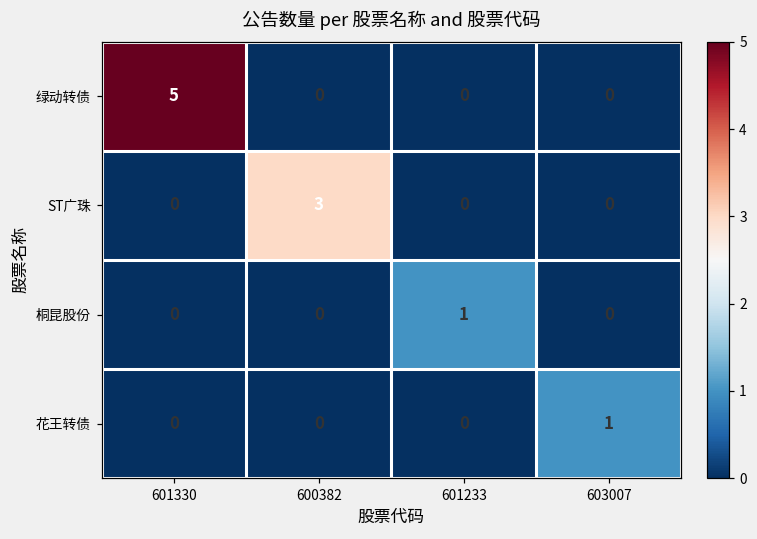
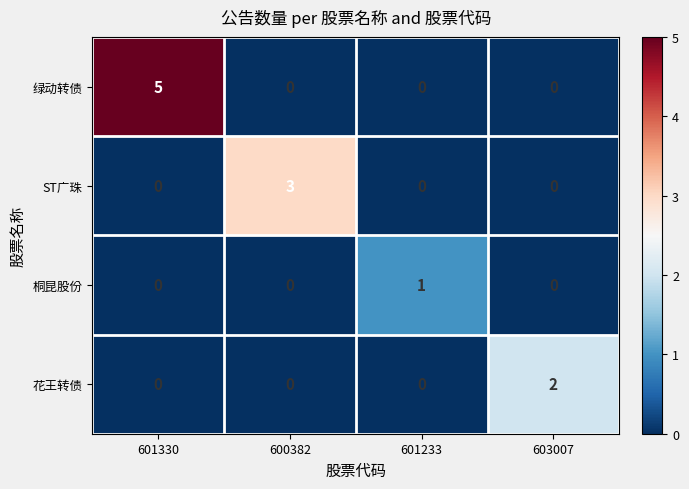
  {
    "绿动转债": {
      "601330": 5
    },
    "ST广珠": {
      "600382": 3
    },
    "桐昆股份": {
      "601233": 1
    },
    "花王转债": {
-     "603007": 1
+     "603007": 2
    }
  }
